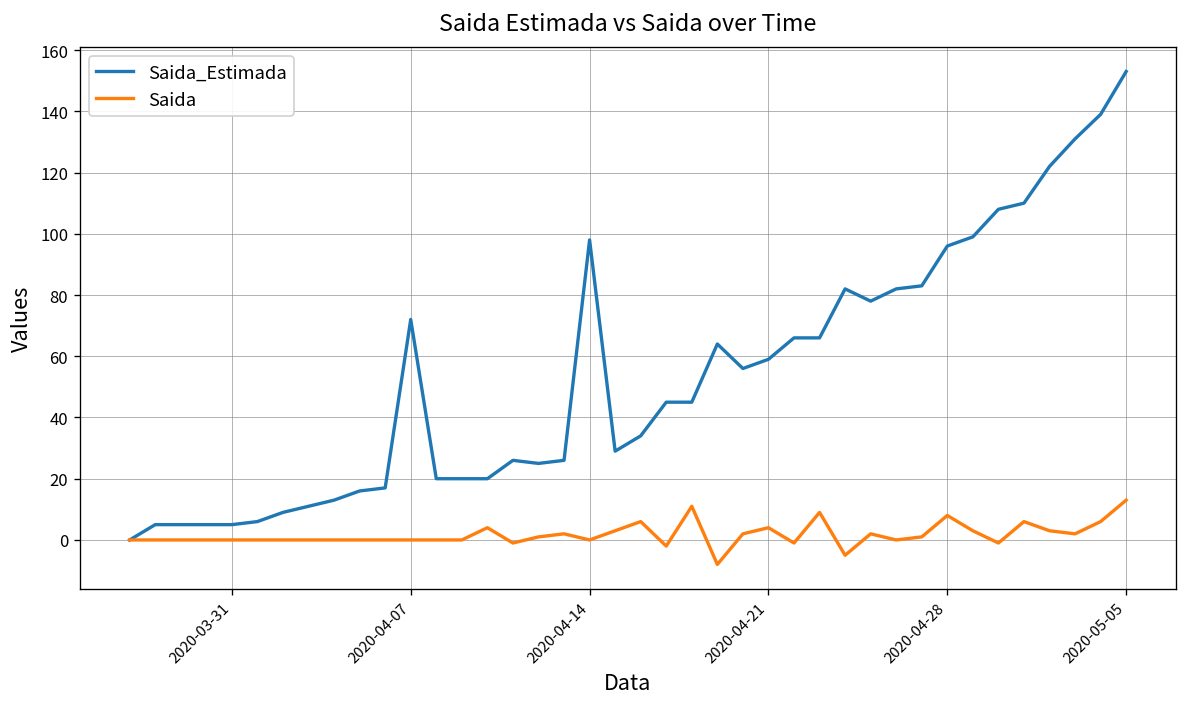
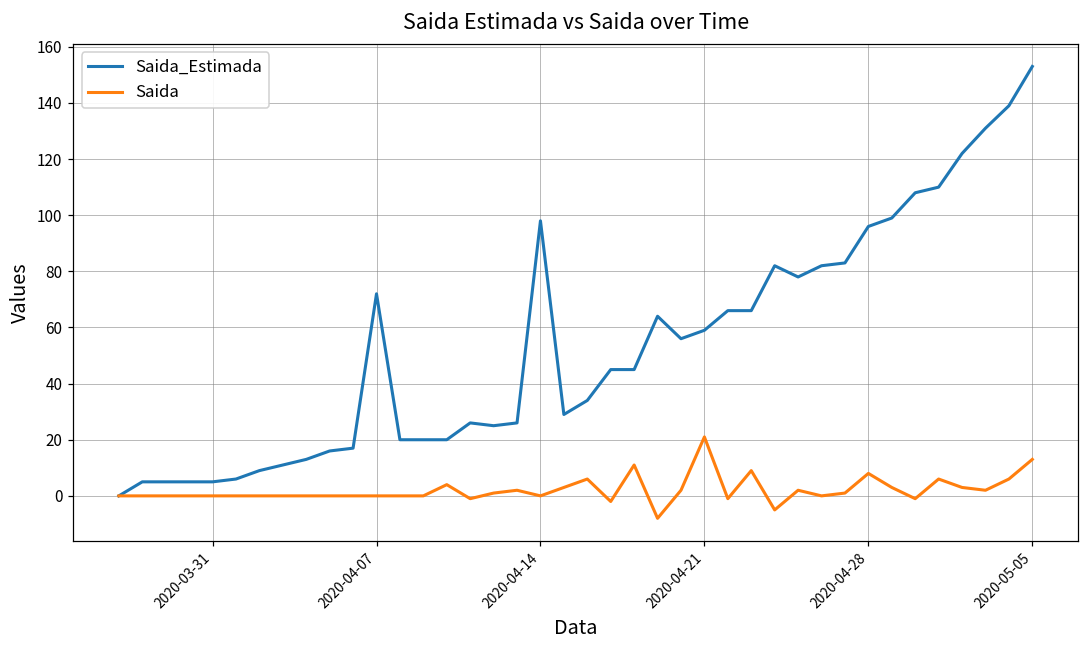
  {
    "Saida_Estimada": {
      "2020-03-31": 5,
      "2020-04-07": 72,
      "2020-04-14": 98,
      "2020-04-21": 59,
      "2020-04-28": 96,
      "2020-05-05": 153
    },
    "Saida": {
      "2020-03-31": 0,
      "2020-04-07": 0,
      "2020-04-14": 0,
-     "2020-04-21": 4,
+     "2020-04-21": 21,
      "2020-04-28": 8,
      "2020-05-05": 13
    }
  }
